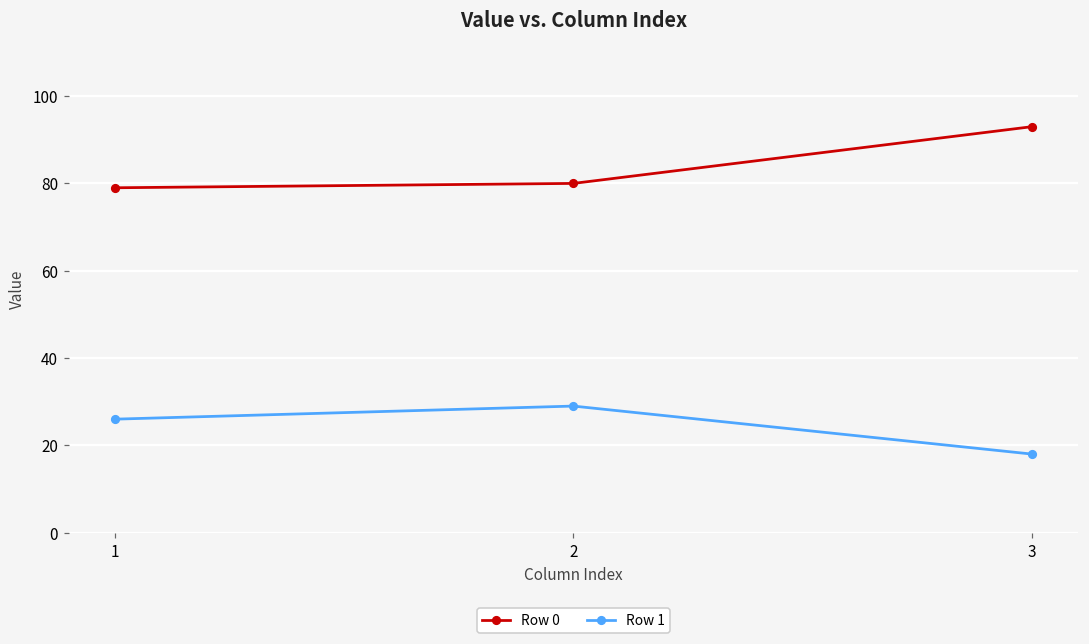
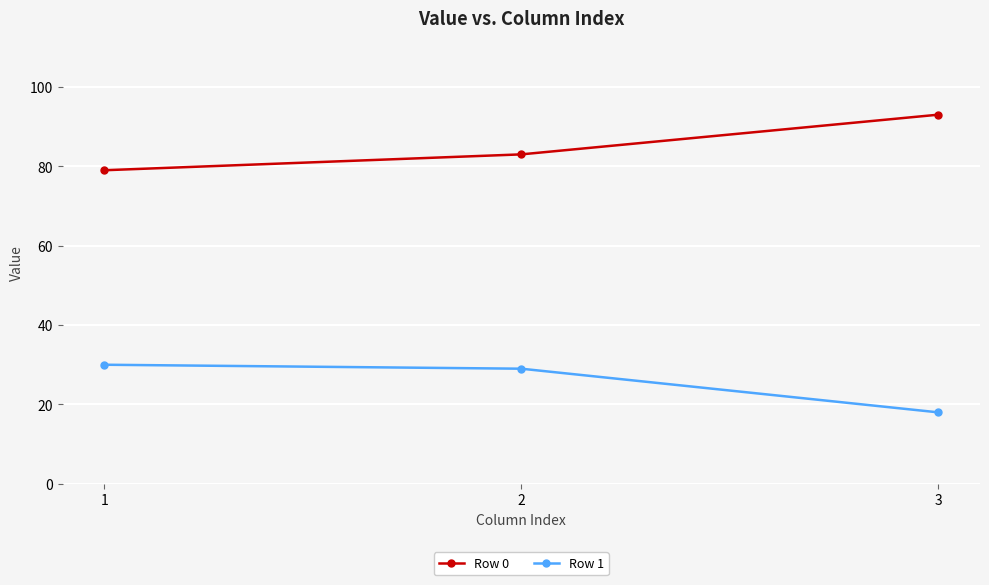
  {
    "Row 0": {
      "1": 79,
-     "2": 80,
+     "2": 83,
      "3": 93
    },
    "Row 1": {
-     "1": 26,
+     "1": 30,
      "2": 29,
      "3": 18
    }
  }
